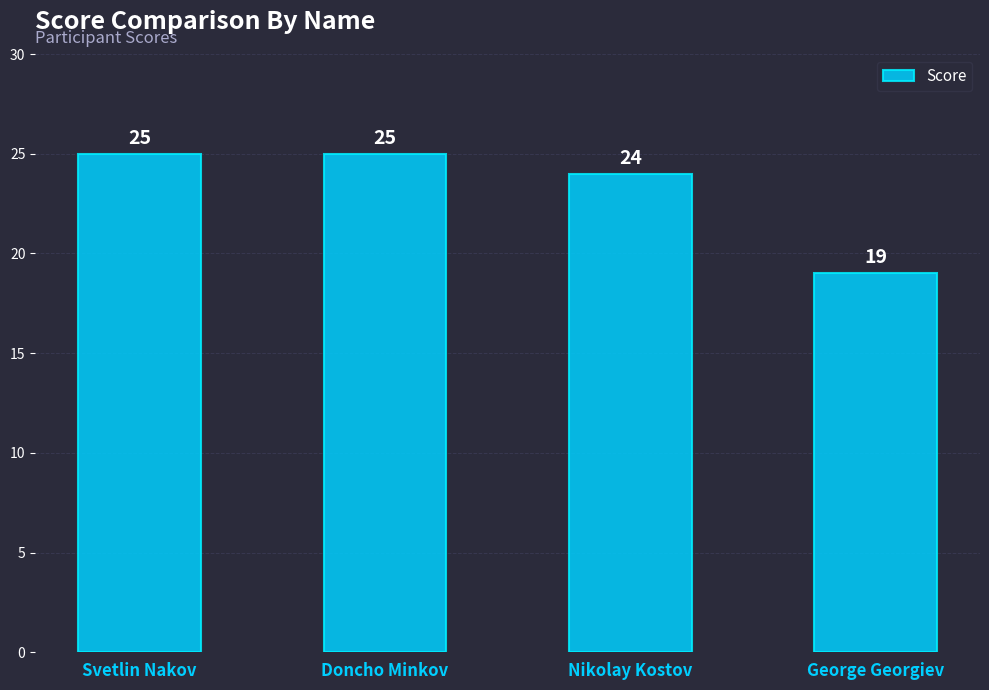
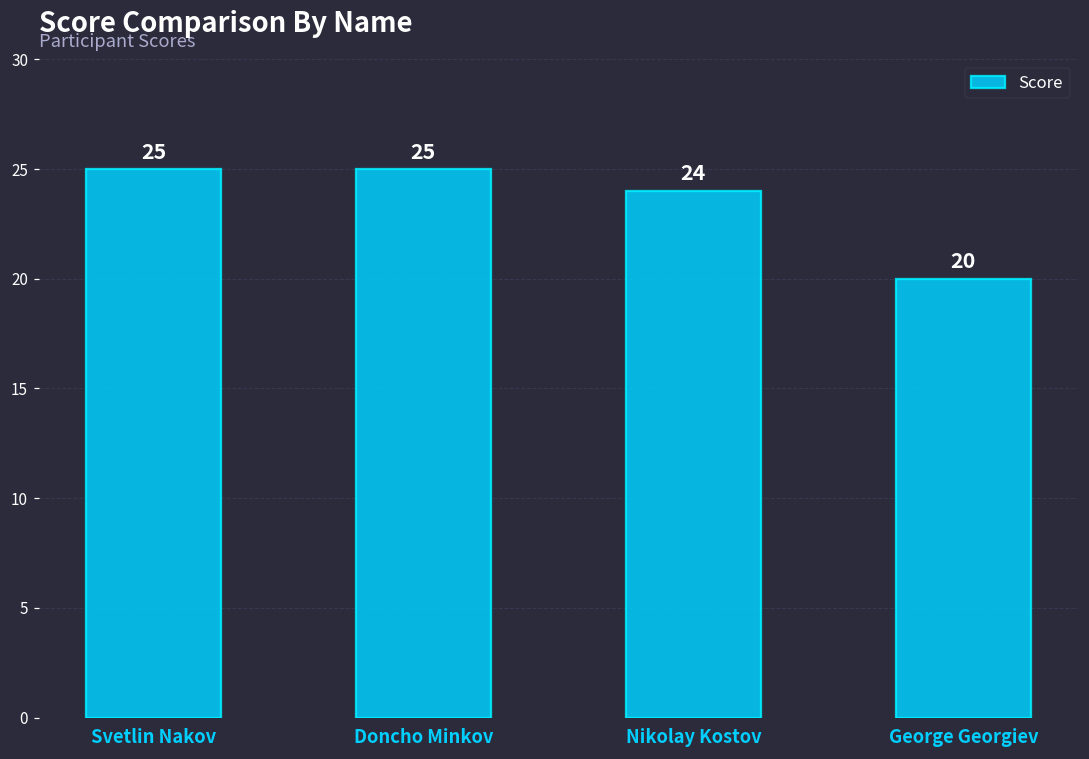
  {
    "Svetlin Nakov": 25,
    "Doncho Minkov": 25,
    "Nikolay Kostov": 24,
-   "George Georgiev": 19
+   "George Georgiev": 20
  }
